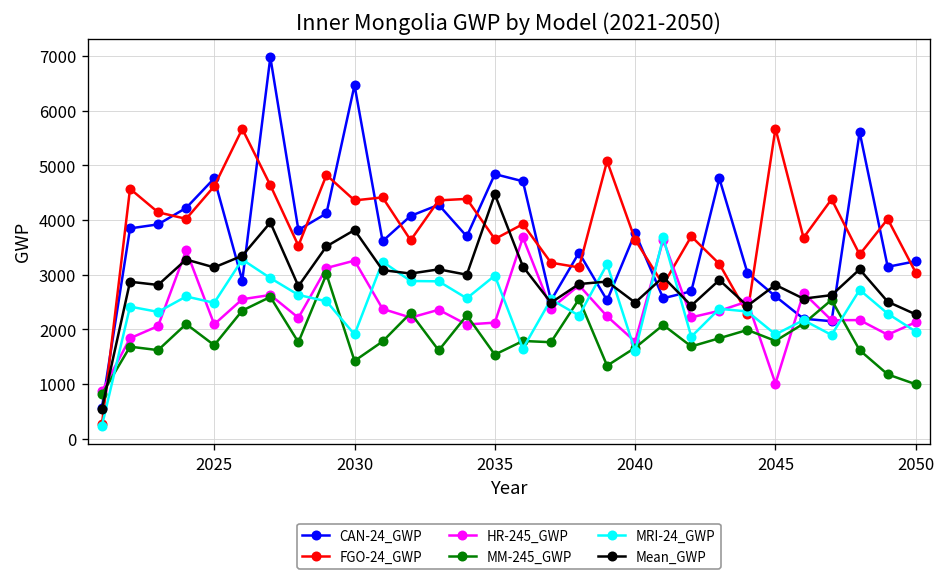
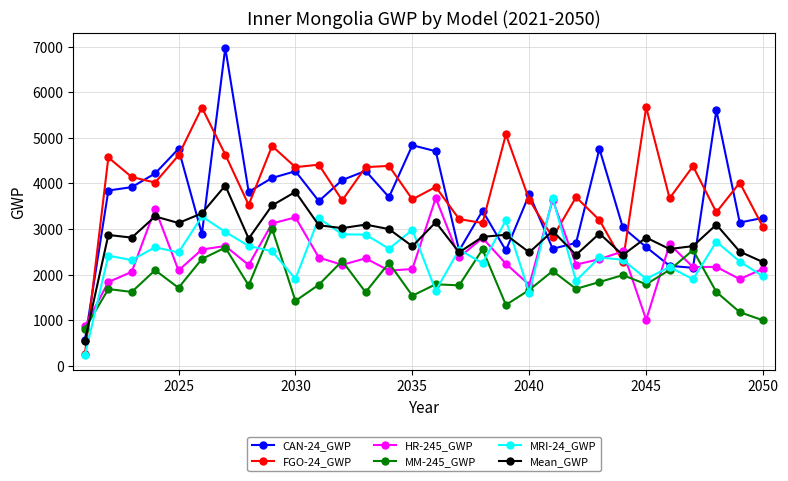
  {
    "CAN-24_GWP": {
      "2025": 4800,
-     "2030": 6500,
+     "2030": 4300,
      "2035": 4800,
      "2040": 3800,
      "2045": 2600,
      "2050": 3200
    },
    "FGO-24_GWP": {
      "2025": 4600,
      "2030": 4400,
      "2035": 3700,
      "2040": 3600,
      "2045": 5700,
      "2050": 3000
    },
    "HR-245_GWP": {
      "2025": 2100,
      "2030": 3300,
      "2035": 2100,
      "2040": 1800,
      "2045": 1000,
      "2050": 2100
    },
    "MM-245_GWP": {
      "2025": 1700,
      "2030": 1400,
      "2035": 1500,
      "2040": 1700,
      "2045": 1800,
      "2050": 1000
    },
    "MRI-24_GWP": {
      "2025": 2500,
      "2030": 1900,
      "2035": 3000,
      "2040": 1600,
      "2045": 1900,
      "2050": 2000
    },
    "Mean_GWP": {
      "2025": 3100,
      "2030": 3800,
-     "2035": 4500,
+     "2035": 2600,
      "2040": 2500,
      "2045": 2800,
      "2050": 2300
    }
  }
